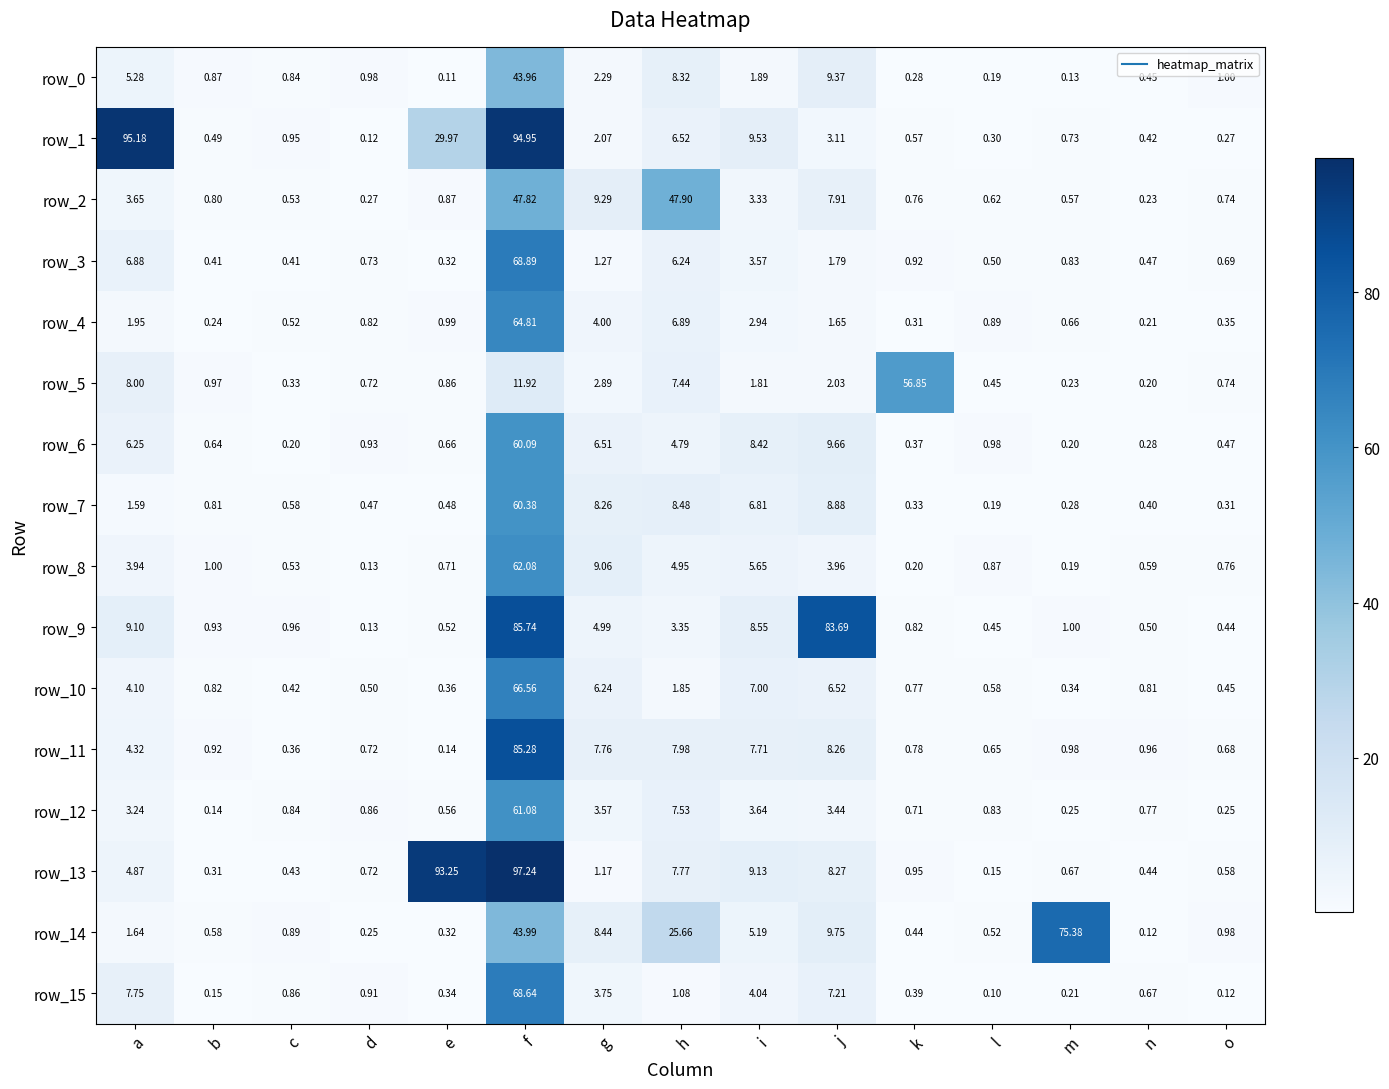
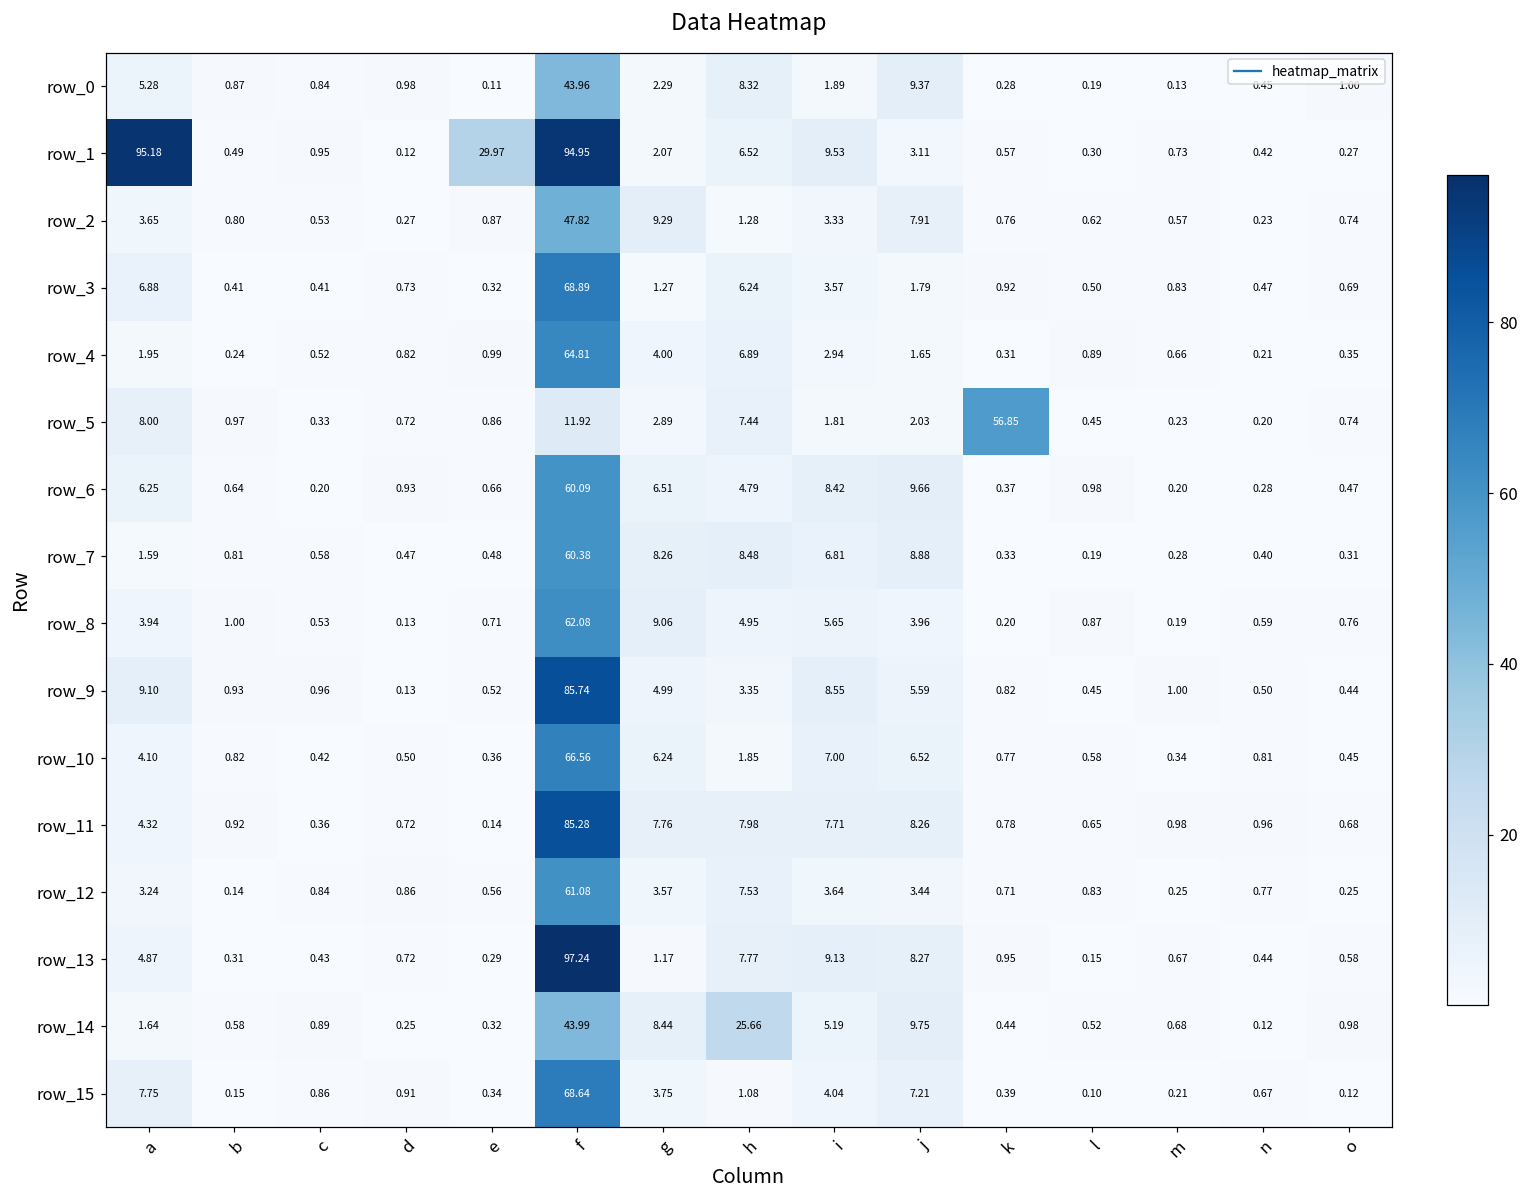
  {
    "row_2": {
      "a": 3.65,
      "b": 0.80,
      "c": 0.53,
      "d": 0.27,
      "e": 0.87,
      "f": 47.82,
      "g": 9.29,
-     "h": 47.90,
+     "h": 1.28,
      "i": 3.33,
      "j": 7.91,
      "k": 0.76,
      "l": 0.62,
      "m": 0.57,
      "n": 0.23,
      "o": 0.74
    },
    "row_9": {
      "a": 9.10,
      "b": 0.93,
      "c": 0.96,
      "d": 0.13,
      "e": 0.52,
      "f": 85.74,
      "g": 4.99,
      "h": 3.35,
      "i": 8.55,
-     "j": 83.69,
+     "j": 5.59,
      "k": 0.82,
      "l": 0.45,
      "m": 1.00,
      "n": 0.50,
      "o": 0.44
    },
    "row_13": {
      "a": 4.87,
      "b": 0.31,
      "c": 0.43,
      "d": 0.72,
-     "e": 93.25,
+     "e": 0.29,
      "f": 97.24,
      "g": 1.17,
      "h": 7.77,
      "i": 9.13,
      "j": 8.27,
      "k": 0.95,
      "l": 0.15,
      "m": 0.67,
      "n": 0.44,
      "o": 0.58
    },
    "row_14": {
      "a": 1.64,
      "b": 0.58,
      "c": 0.89,
      "d": 0.25,
      "e": 0.32,
      "f": 43.99,
      "g": 8.44,
      "h": 25.66,
      "i": 5.19,
      "j": 9.75,
      "k": 0.44,
      "l": 0.52,
-     "m": 75.38,
+     "m": 0.68,
      "n": 0.12,
      "o": 0.98
    }
  }
